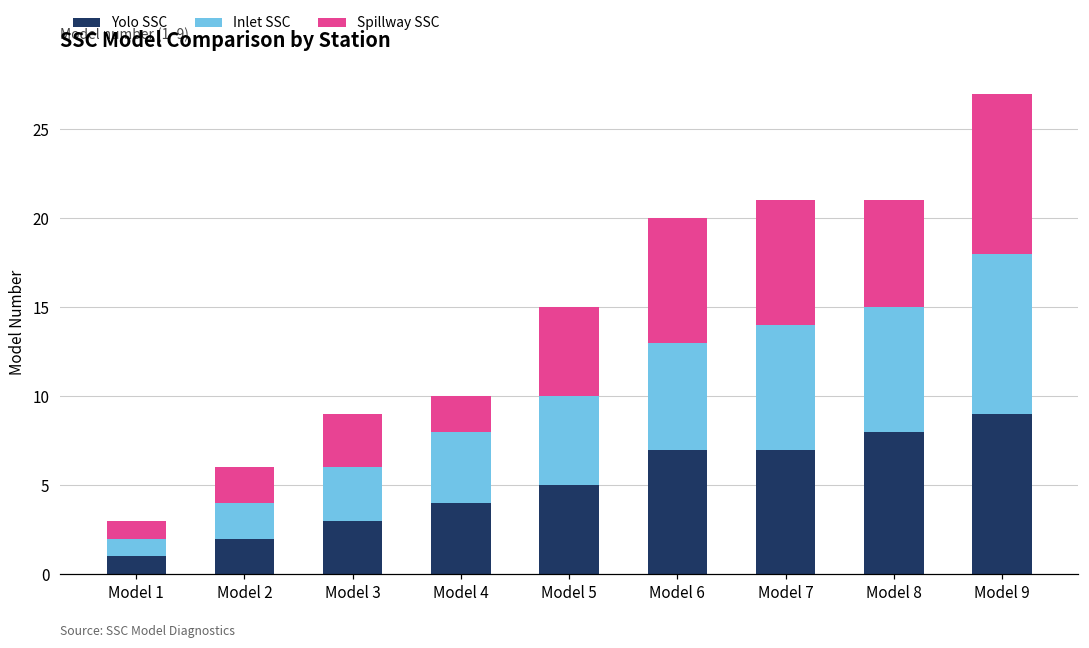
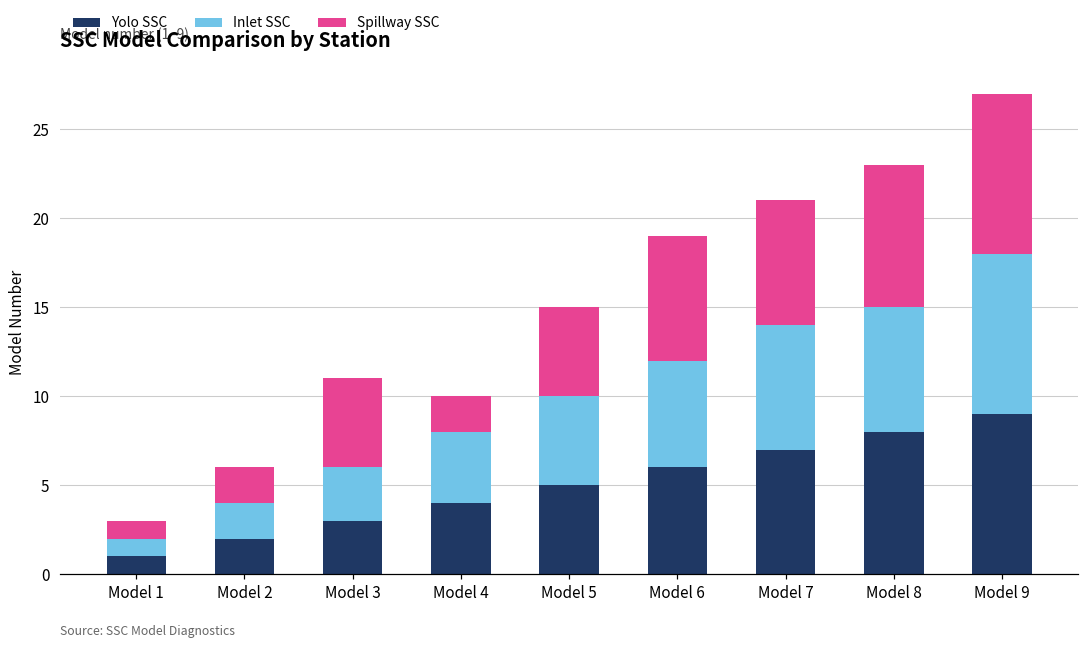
  {
    "Yolo SSC": {
      "Model 1": 1,
      "Model 2": 2,
      "Model 3": 3,
      "Model 4": 4,
      "Model 5": 5,
-     "Model 6": 7,
+     "Model 6": 6,
      "Model 7": 7,
      "Model 8": 8,
      "Model 9": 9
    },
    "Inlet SSC": {
      "Model 1": 1,
      "Model 2": 2,
      "Model 3": 3,
      "Model 4": 4,
      "Model 5": 5,
      "Model 6": 6,
      "Model 7": 7,
      "Model 8": 7,
      "Model 9": 9
    },
    "Spillway SSC": {
      "Model 1": 1,
      "Model 2": 2,
-     "Model 3": 3,
+     "Model 3": 5,
      "Model 4": 2,
      "Model 5": 5,
      "Model 6": 7,
      "Model 7": 7,
-     "Model 8": 6,
+     "Model 8": 8,
      "Model 9": 9
    }
  }
